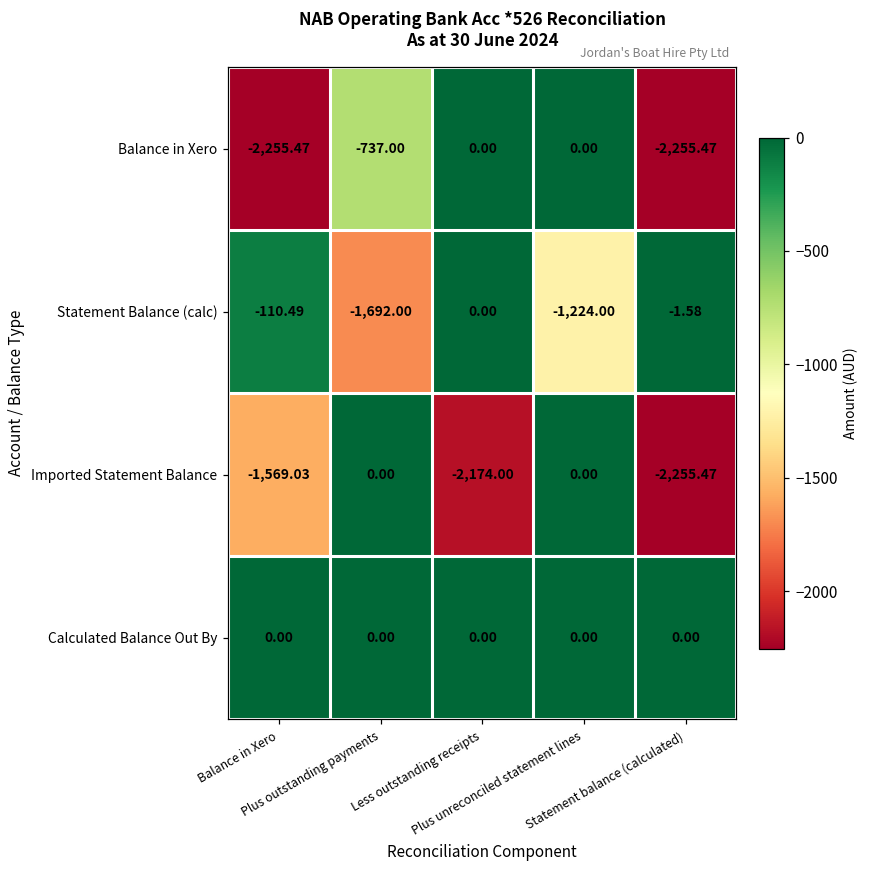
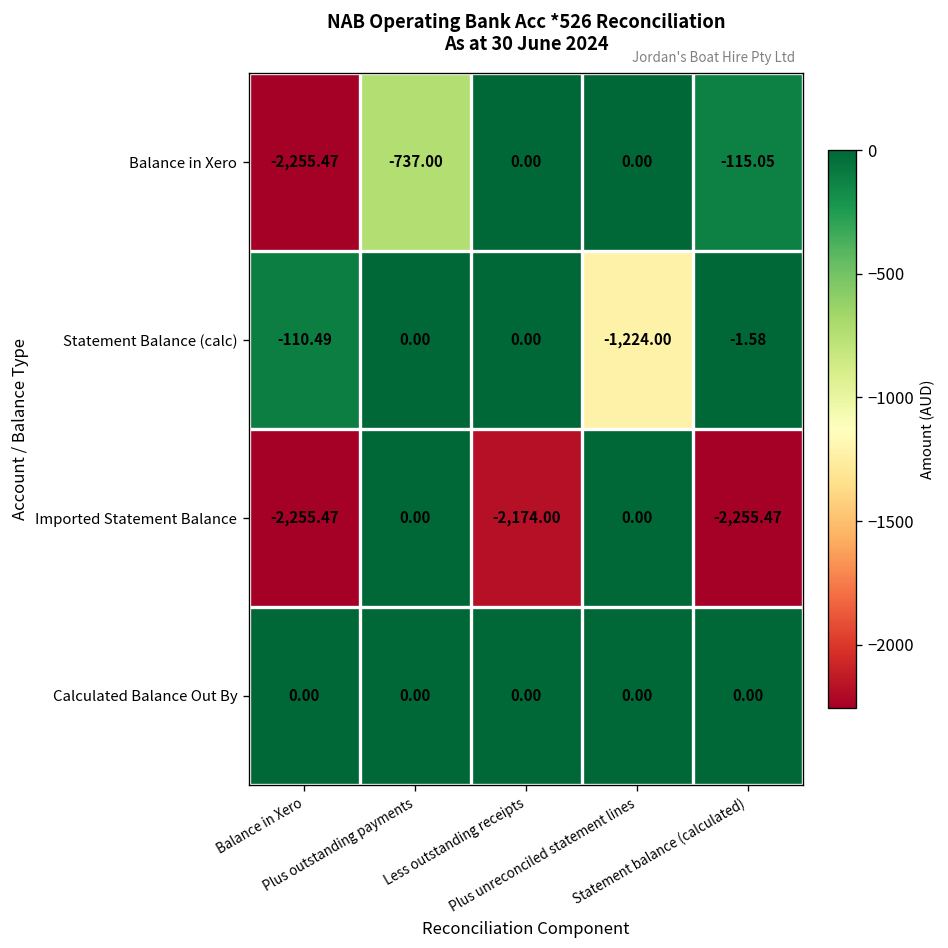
  {
    "Balance in Xero": {
      "Balance in Xero": "-2,255.47",
      "Plus outstanding payments": "-737.00",
      "Less outstanding receipts": "0.00",
      "Plus unreconciled statement lines": "0.00",
-     "Statement balance (calculated)": "-2,255.47"
+     "Statement balance (calculated)": "-115.05"
    },
    "Statement Balance (calc)": {
      "Balance in Xero": "-110.49",
-     "Plus outstanding payments": "-1,692.00",
+     "Plus outstanding payments": "0.00",
      "Less outstanding receipts": "0.00",
      "Plus unreconciled statement lines": "-1,224.00",
      "Statement balance (calculated)": "-1.58"
    },
    "Imported Statement Balance": {
-     "Balance in Xero": "-1,569.03",
+     "Balance in Xero": "-2,255.47",
      "Plus outstanding payments": "0.00",
      "Less outstanding receipts": "-2,174.00",
      "Plus unreconciled statement lines": "0.00",
      "Statement balance (calculated)": "-2,255.47"
    },
    "Calculated Balance Out By": {
      "Balance in Xero": "0.00",
      "Plus outstanding payments": "0.00",
      "Less outstanding receipts": "0.00",
      "Plus unreconciled statement lines": "0.00",
      "Statement balance (calculated)": "0.00"
    }
  }
